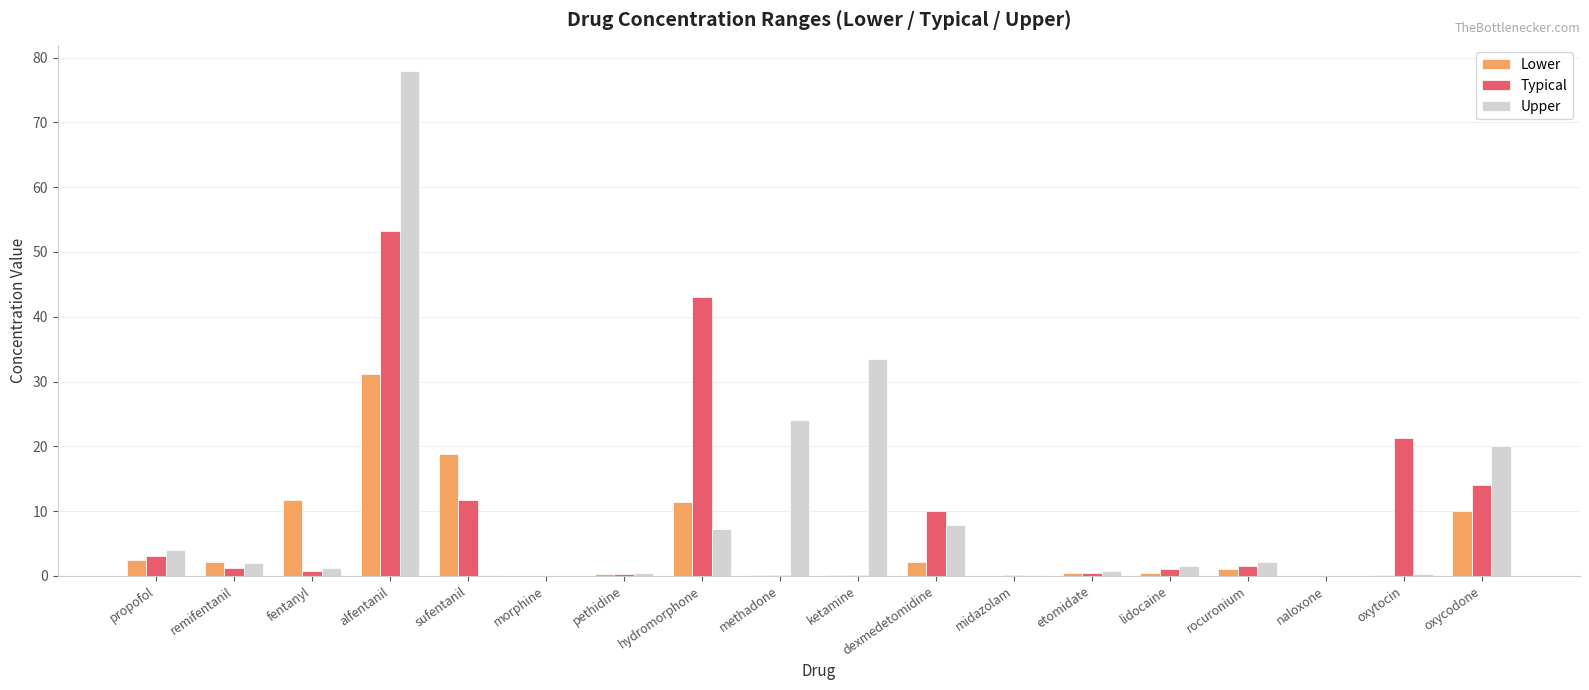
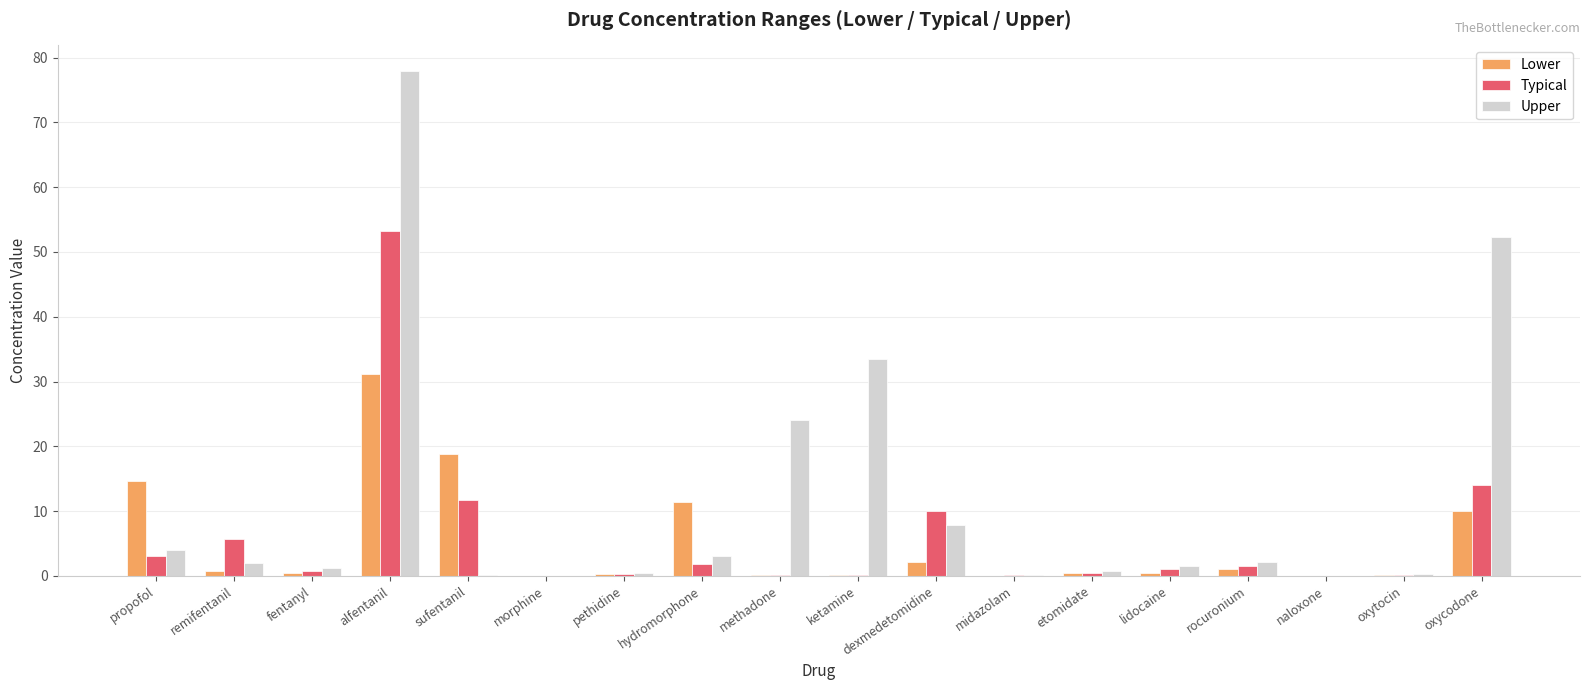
  {
    "Lower": {
-     "propofol": 3,
-     "remifentanil": 2,
-     "fentanyl": 12,
+     "propofol": 15,
+     "remifentanil": 1,
+     "fentanyl": 0,
      "alfentanil": 31,
      "sufentanil": 19,
      "hydromorphone": 11,
      "dexmedetomidine": 2,
      "etomidate": 0,
      "lidocaine": 1,
      "rocuronium": 1,
      "naloxone": 0,
      "oxycodone": 10
    },
    "Typical": {
      "propofol": 3,
-     "remifentanil": 1,
+     "remifentanil": 6,
      "fentanyl": 1,
      "alfentanil": 53,
      "sufentanil": 12,
-     "hydromorphone": 43,
+     "hydromorphone": 2,
      "dexmedetomidine": 10,
      "etomidate": 1,
      "lidocaine": 1,
      "rocuronium": 2,
      "naloxone": 0,
-     "oxytocin": 21,
+     "oxytocin": 0,
      "oxycodone": 14
    },
    "Upper": {
      "propofol": 4,
      "remifentanil": 2,
      "fentanyl": 1,
      "alfentanil": 78,
      "pethidine": 1,
-     "hydromorphone": 7,
+     "hydromorphone": 3,
      "methadone": 24,
      "ketamine": 33,
      "dexmedetomidine": 8,
      "etomidate": 1,
      "lidocaine": 2,
      "rocuronium": 2,
      "naloxone": 0,
-     "oxycodone": 20
+     "oxycodone": 52
    }
  }
